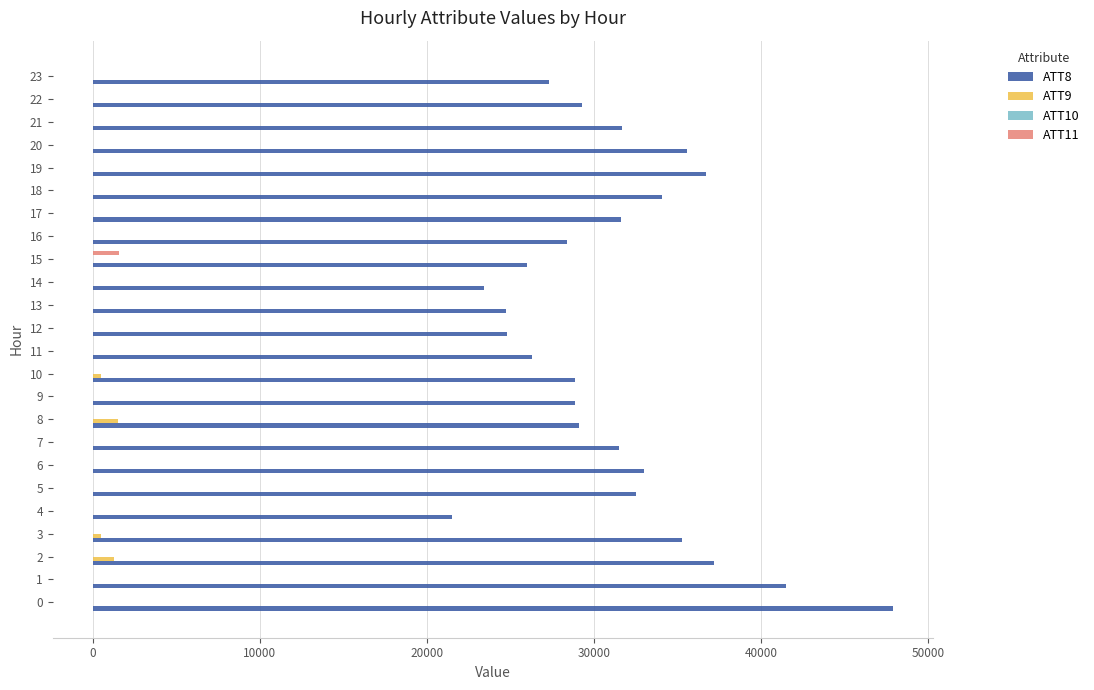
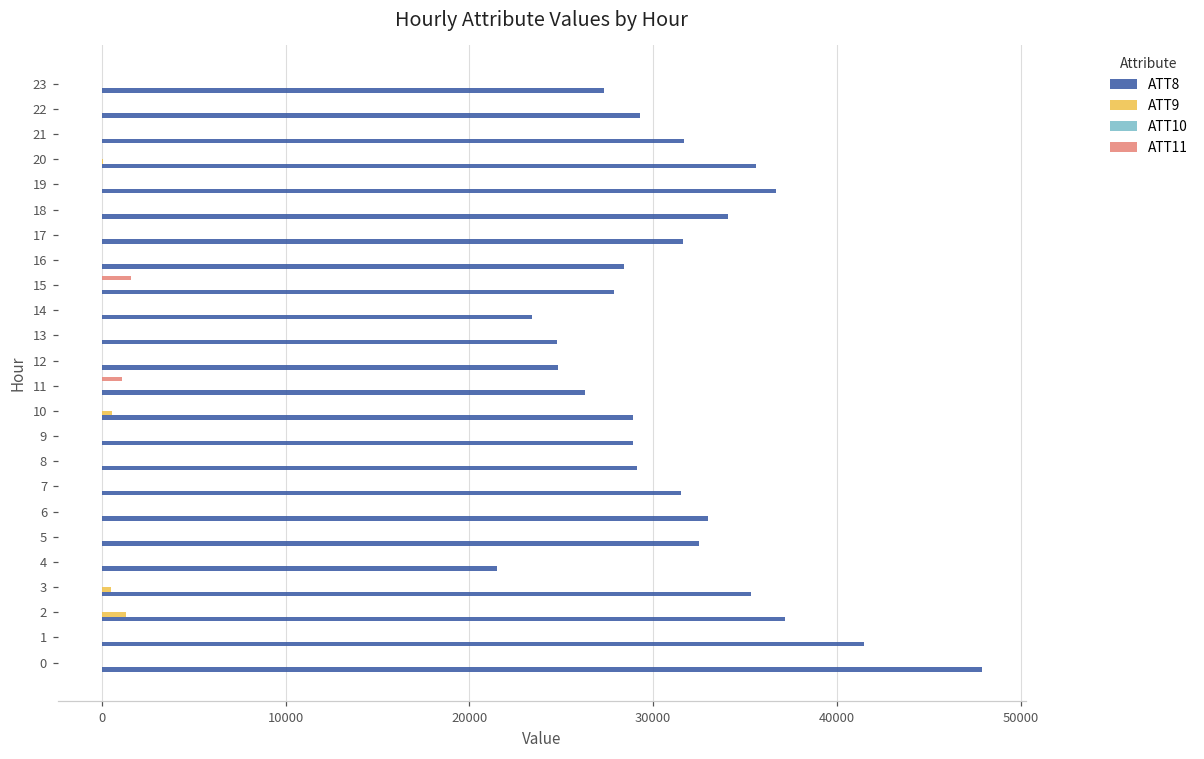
  {
    "ATT8": {
      "23": 27300,
      "22": 29300,
      "21": 31700,
      "20": 35600,
      "19": 36700,
      "18": 34100,
      "17": 31600,
      "16": 28400,
-     "15": 26000,
+     "15": 27900,
      "14": 23400,
      "13": 24800,
      "12": 24800,
      "11": 26300,
      "10": 28900,
      "9": 28900,
      "8": 29100,
      "7": 31500,
      "6": 33000,
      "5": 32500,
      "4": 21500,
      "3": 35300,
      "2": 37200,
      "1": 41500,
      "0": 47900
    },
    "ATT9": {
      "10": 500,
-     "8": 1500,
+     "8": 0,
      "3": 500,
      "2": 1300
    },
    "ATT11": {
      "15": 1600,
-     "11": 0
+     "11": 1100
    }
  }
